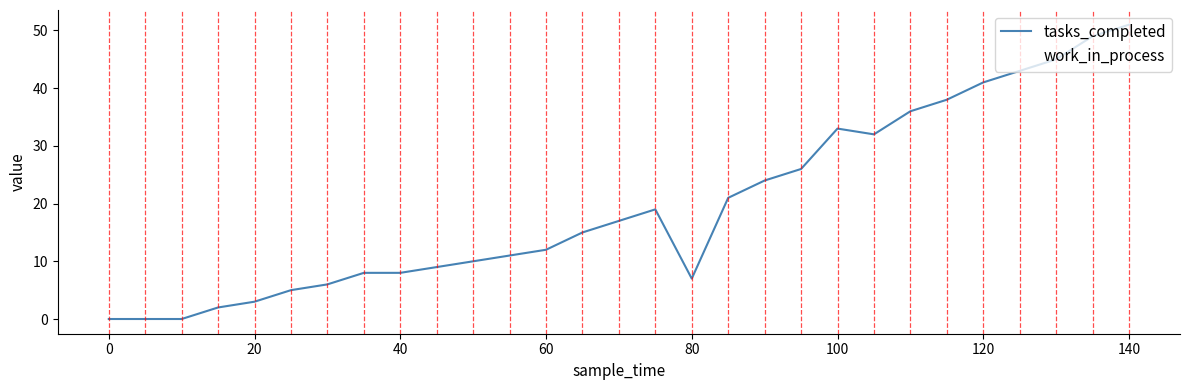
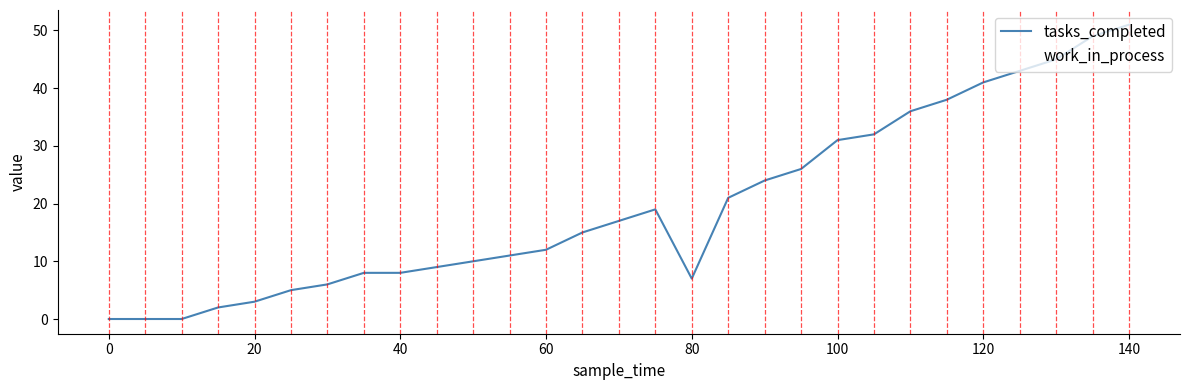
  {
    "tasks_completed": {
      "0": 0,
      "20": 3,
      "40": 8,
      "60": 12,
      "80": 7,
-     "100": 33,
+     "100": 31,
      "120": 41
    },
    "work_in_process": {
      "0": 1,
      "20": 7,
      "40": 12,
      "60": 18,
      "80": 21,
      "100": 7,
      "120": 19,
      "140": 19
    }
  }
